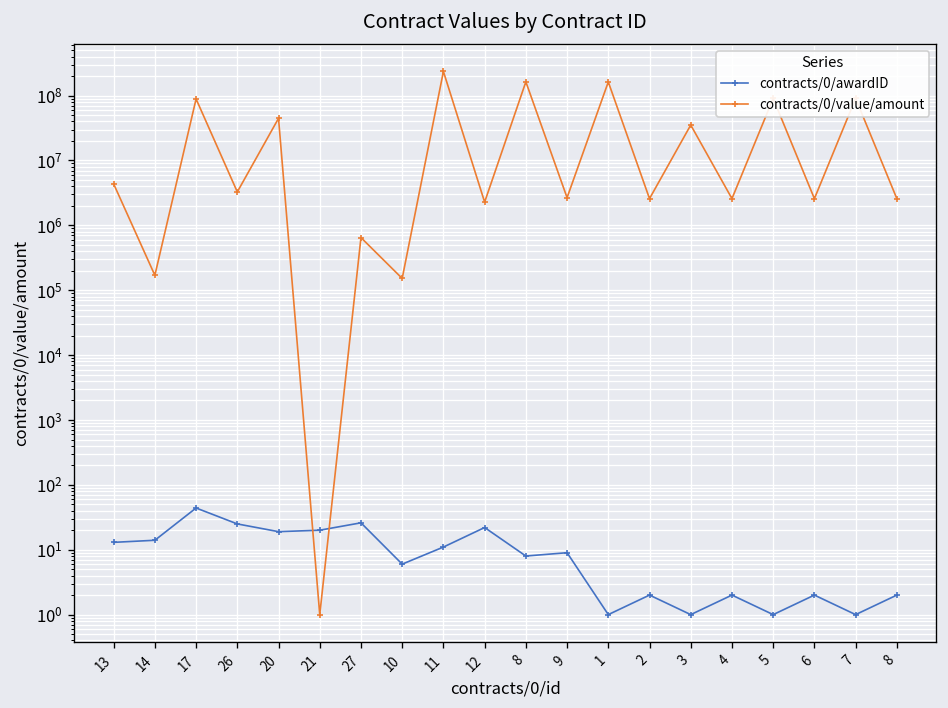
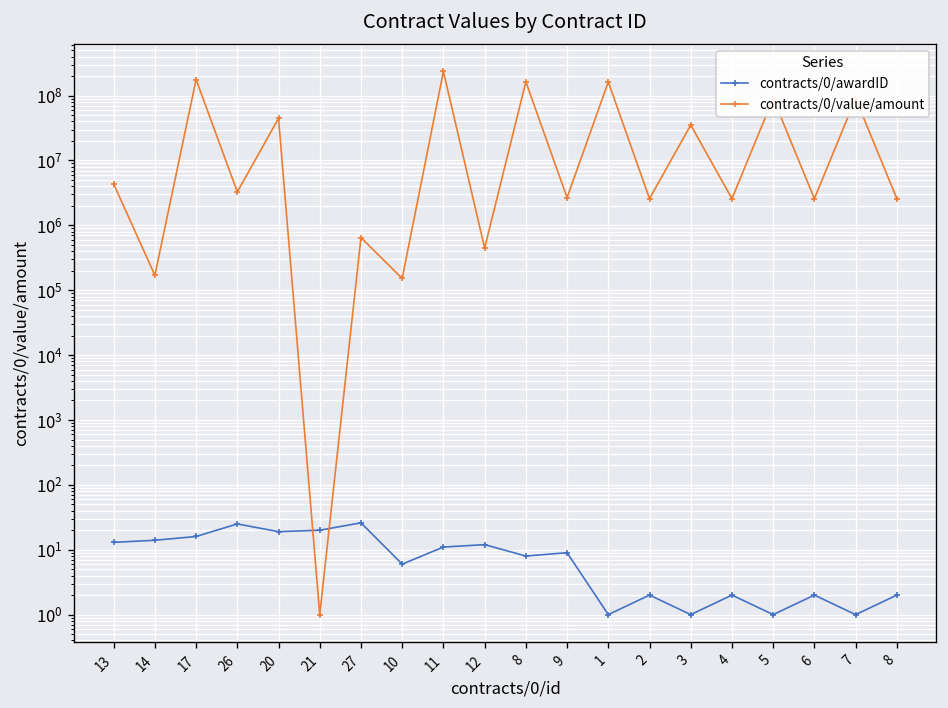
  {
    "contracts/0/awardID": {
      "13": 13,
      "14": 14,
-     "17": 40,
+     "17": 16,
      "26": 30,
      "20": 19,
      "21": 20,
      "27": 30,
      "10": 6,
      "11": 11,
-     "12": 22,
+     "12": 12,
      "9": 9,
      "1": 1,
      "2": 2,
      "3": 1,
      "4": 2,
      "5": 1,
      "6": 2,
      "7": 1
    },
    "contracts/0/value/amount": {
      "13": 4000000,
      "14": 170000,
-     "17": 90000000,
+     "17": 180000000,
      "26": 3000000,
      "20": 40000000,
      "21": 1,
      "27": 600000,
      "10": 150000,
      "11": 200000000,
-     "12": 2300000,
+     "12": 400000,
      "9": 3000000,
      "1": 160000000,
      "2": 3000000,
      "3": 40000000,
      "4": 3000000,
      "6": 3000000
    }
  }
